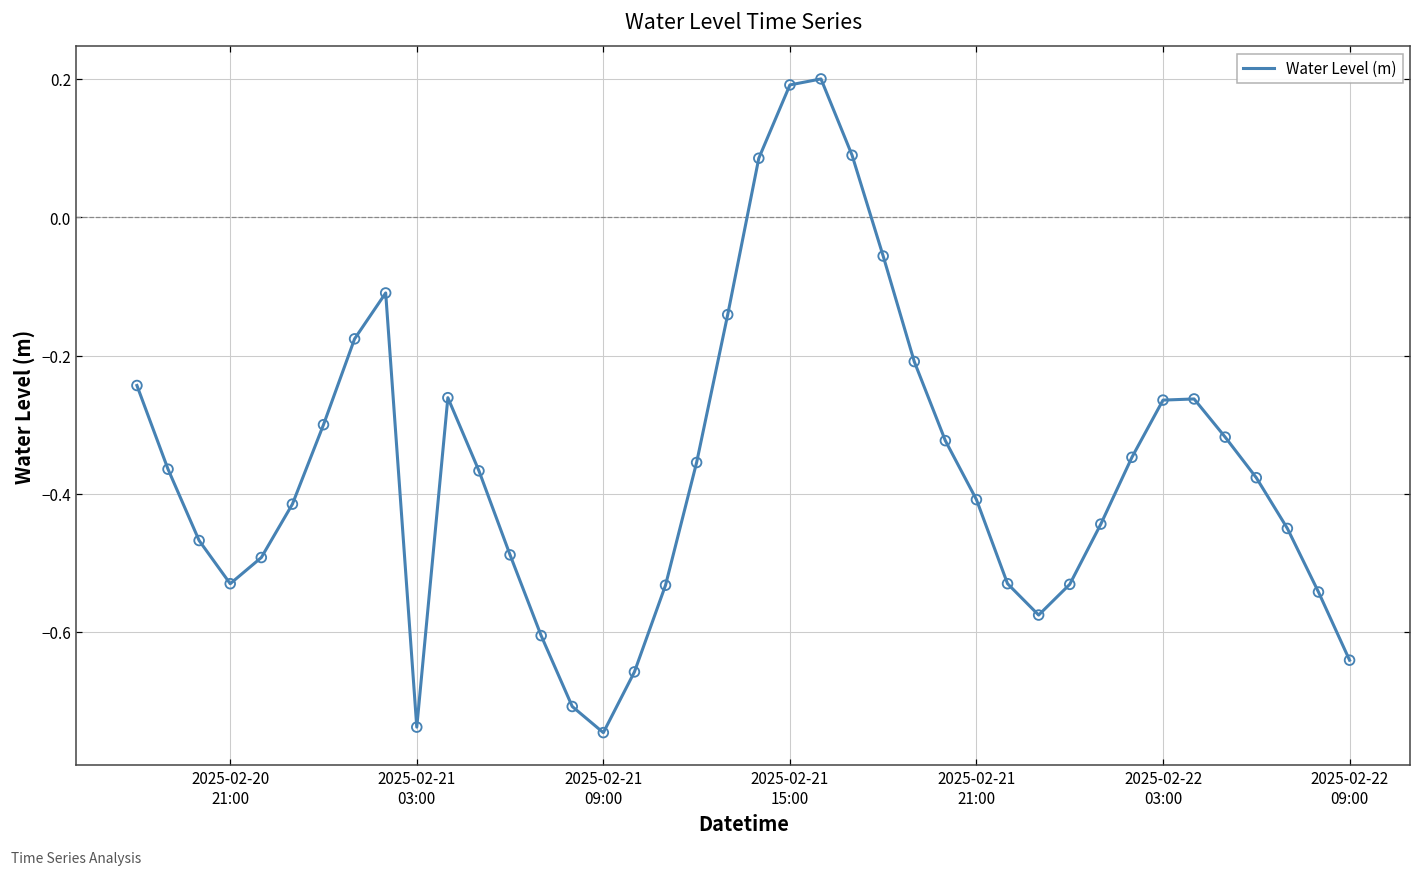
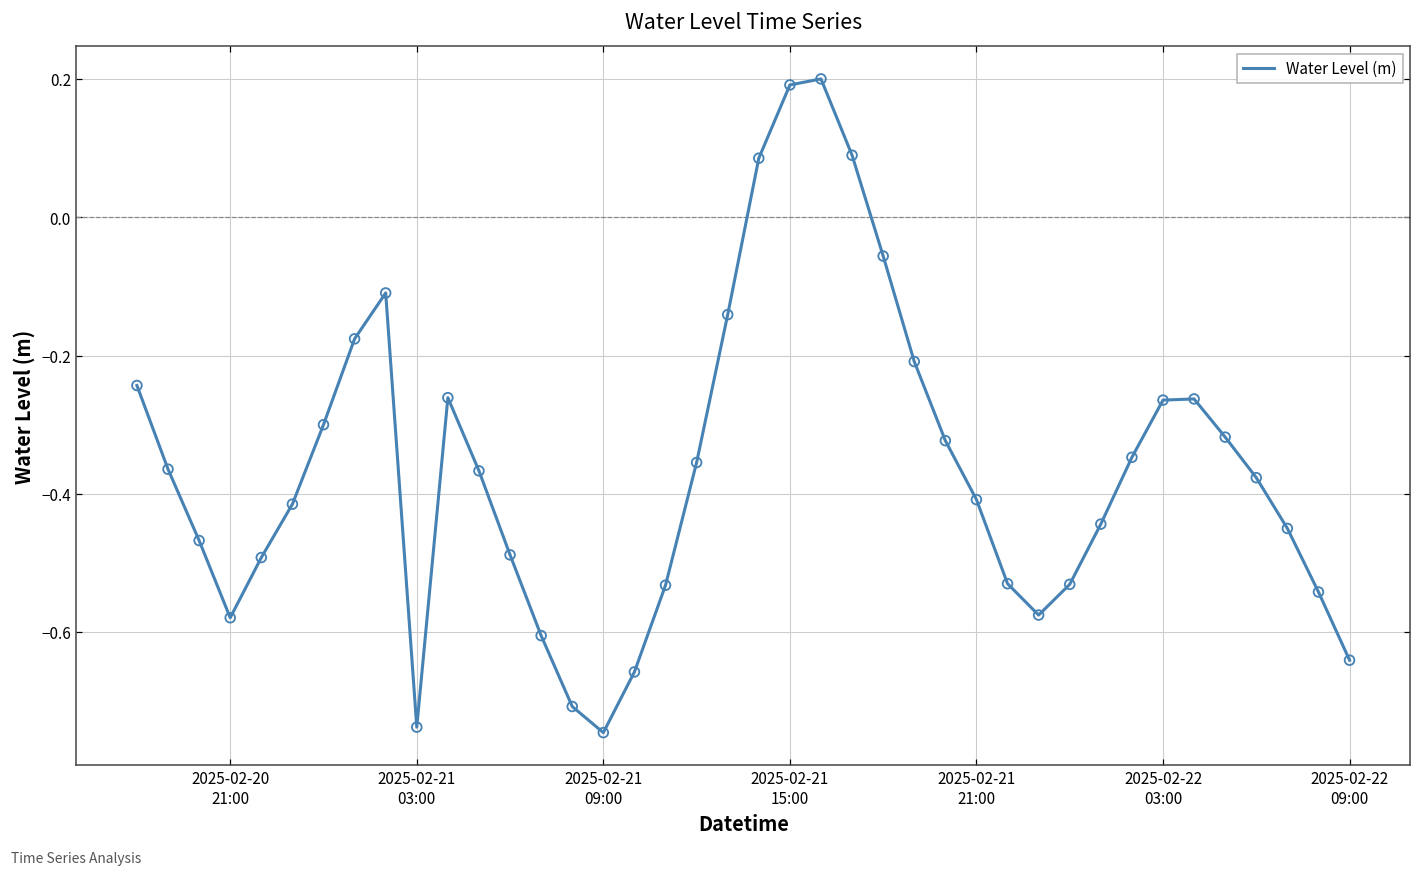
  {
-   "2025-02-20 21:00": -0.53,
+   "2025-02-20 21:00": -0.58,
    "2025-02-21 03:00": -0.74,
    "2025-02-21 09:00": -0.75,
    "2025-02-21 15:00": 0.19,
    "2025-02-21 21:00": -0.41,
    "2025-02-22 03:00": -0.26,
    "2025-02-22 09:00": -0.64
  }
